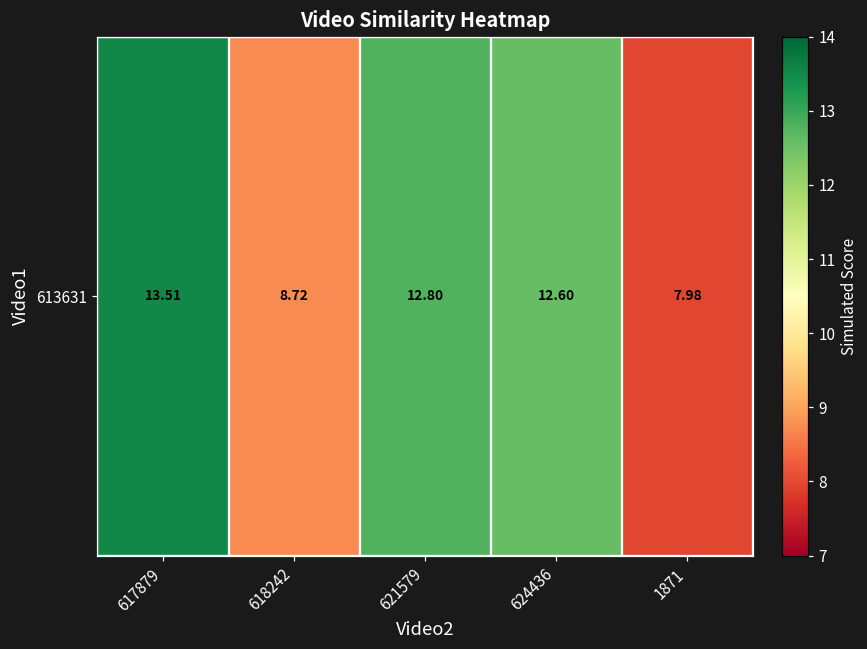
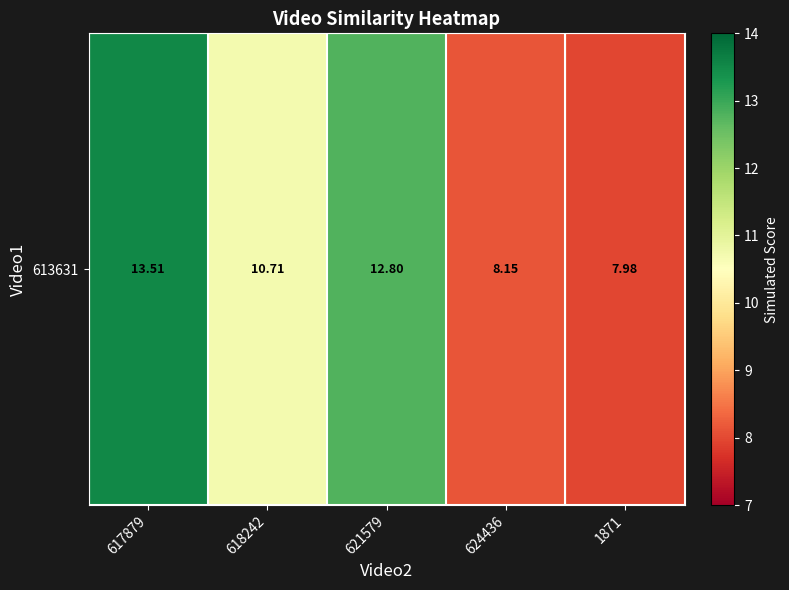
  {
    "613631": {
      "617879": 13.51,
-     "618242": 8.72,
+     "618242": 10.71,
      "621579": 12.80,
-     "624436": 12.60,
+     "624436": 8.15,
      "1871": 7.98
    }
  }
